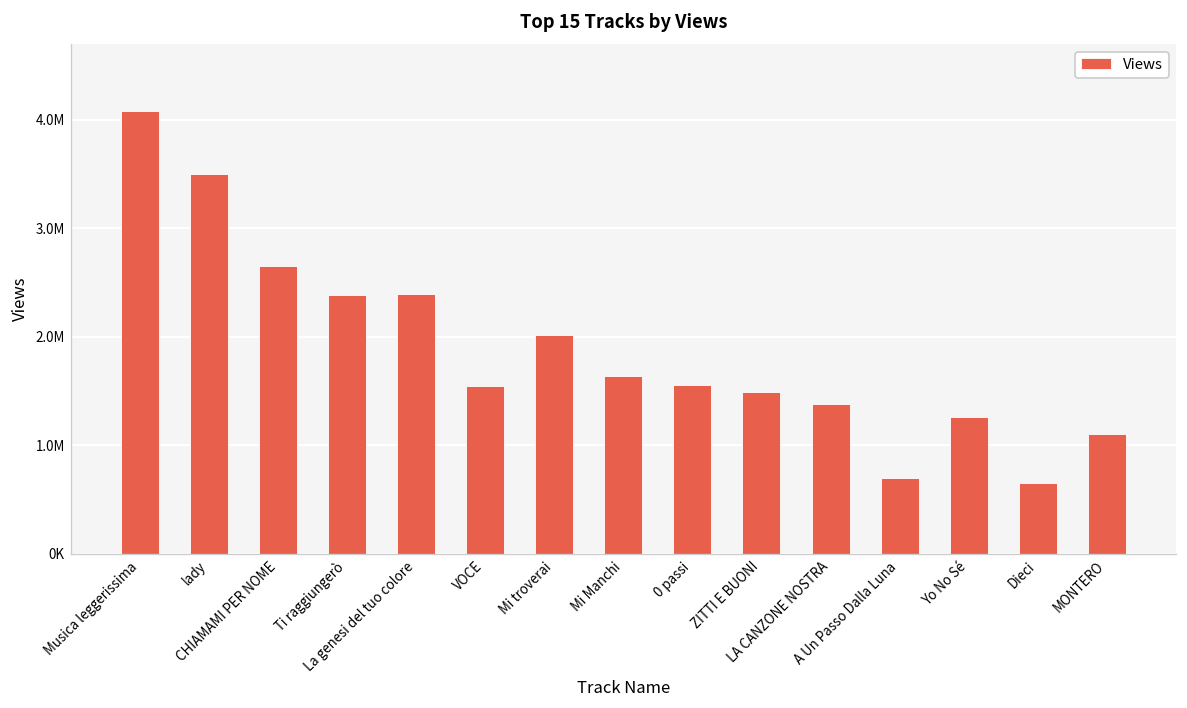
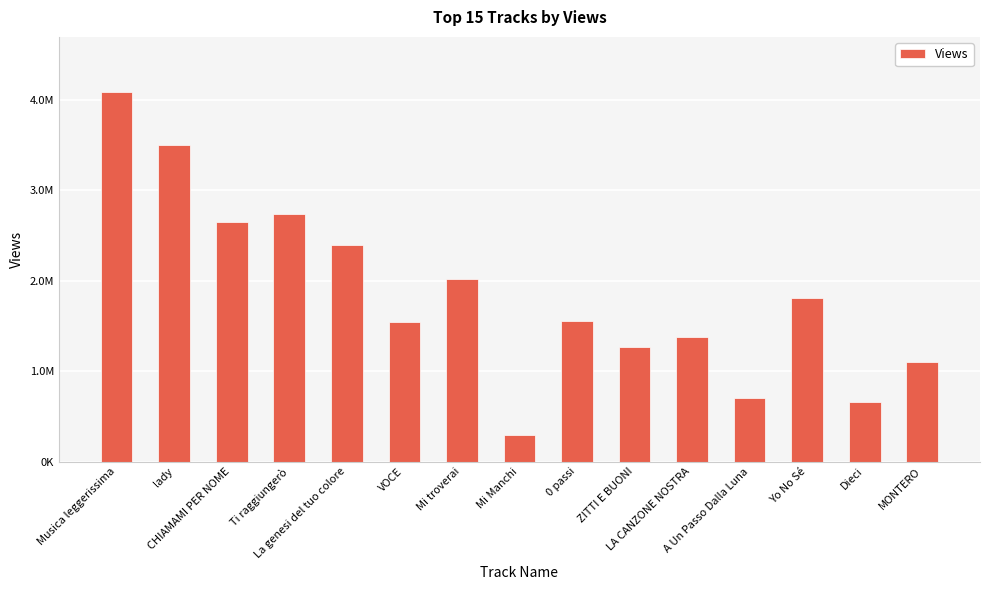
  {
    "Musica leggerissima": 4100000,
    "lady": 3500000,
    "CHIAMAMI PER NOME": 2700000,
-   "Ti raggiungerò": 2400000,
+   "Ti raggiungerò": 2700000,
    "La genesi del tuo colore": 2400000,
    "VOCE": 1500000,
    "Mi troverai": 2000000,
-   "Mi Manchi": 1600000,
+   "Mi Manchi": 300000,
    "0 passi": 1600000,
-   "ZITTI E BUONI": 1500000,
+   "ZITTI E BUONI": 1300000,
    "LA CANZONE NOSTRA": 1400000,
    "A Un Passo Dalla Luna": 700000,
-   "Yo No Sé": 1300000,
+   "Yo No Sé": 1800000,
    "Dieci": 700000,
    "MONTERO": 1100000
  }
